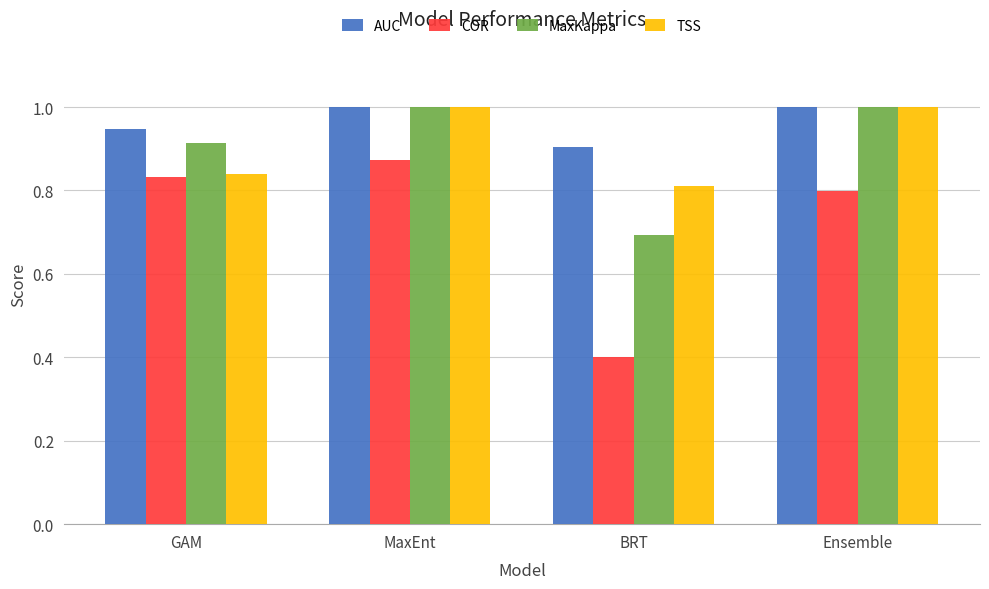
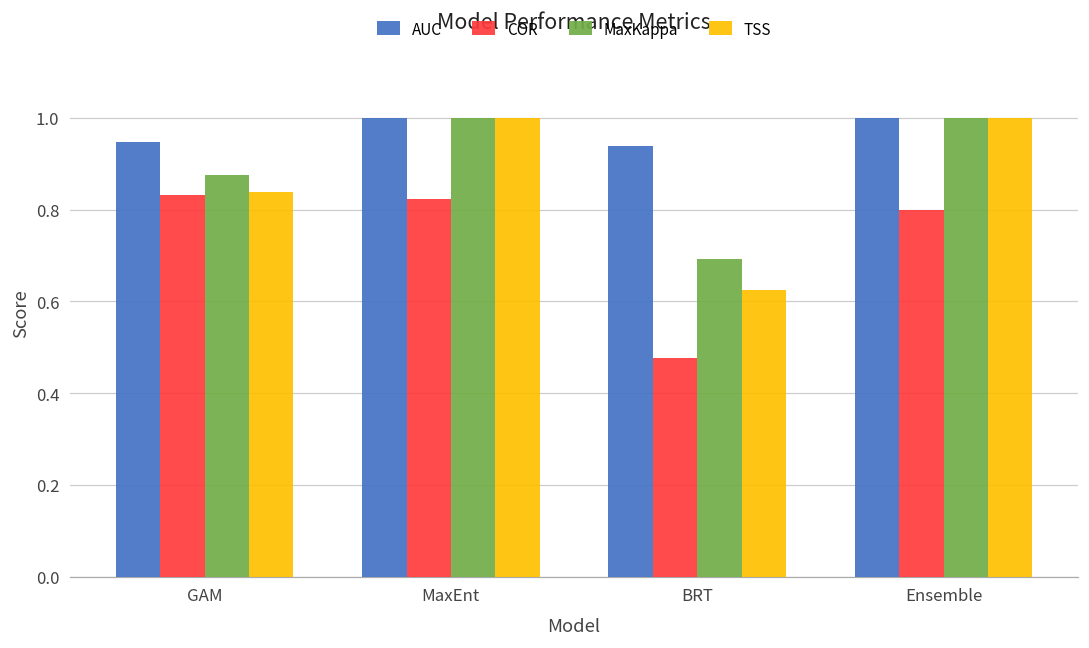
  {
    "AUC": {
      "GAM": 0.95,
      "MaxEnt": 1.00,
-     "BRT": 0.90,
+     "BRT": 0.94,
      "Ensemble": 1.00
    },
    "COR": {
      "GAM": 0.83,
-     "MaxEnt": 0.87,
-     "BRT": 0.40,
+     "MaxEnt": 0.82,
+     "BRT": 0.48,
      "Ensemble": 0.80
    },
    "MaxKappa": {
-     "GAM": 0.91,
+     "GAM": 0.88,
      "MaxEnt": 1.00,
      "BRT": 0.69,
      "Ensemble": 1.00
    },
    "TSS": {
      "GAM": 0.84,
      "MaxEnt": 1.00,
-     "BRT": 0.81,
+     "BRT": 0.63,
      "Ensemble": 1.00
    }
  }
